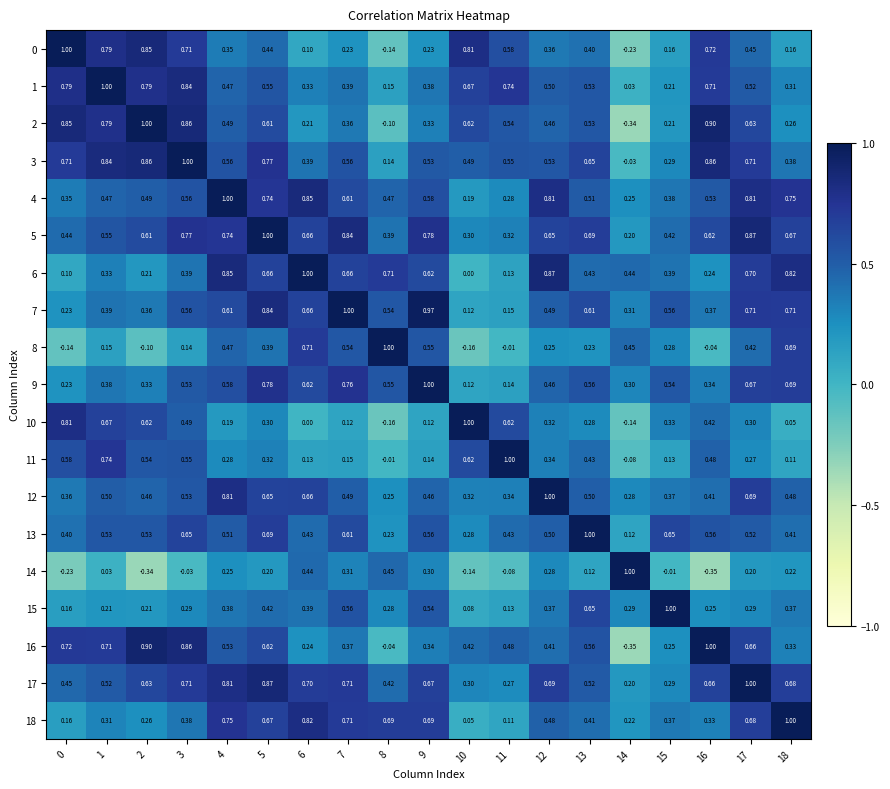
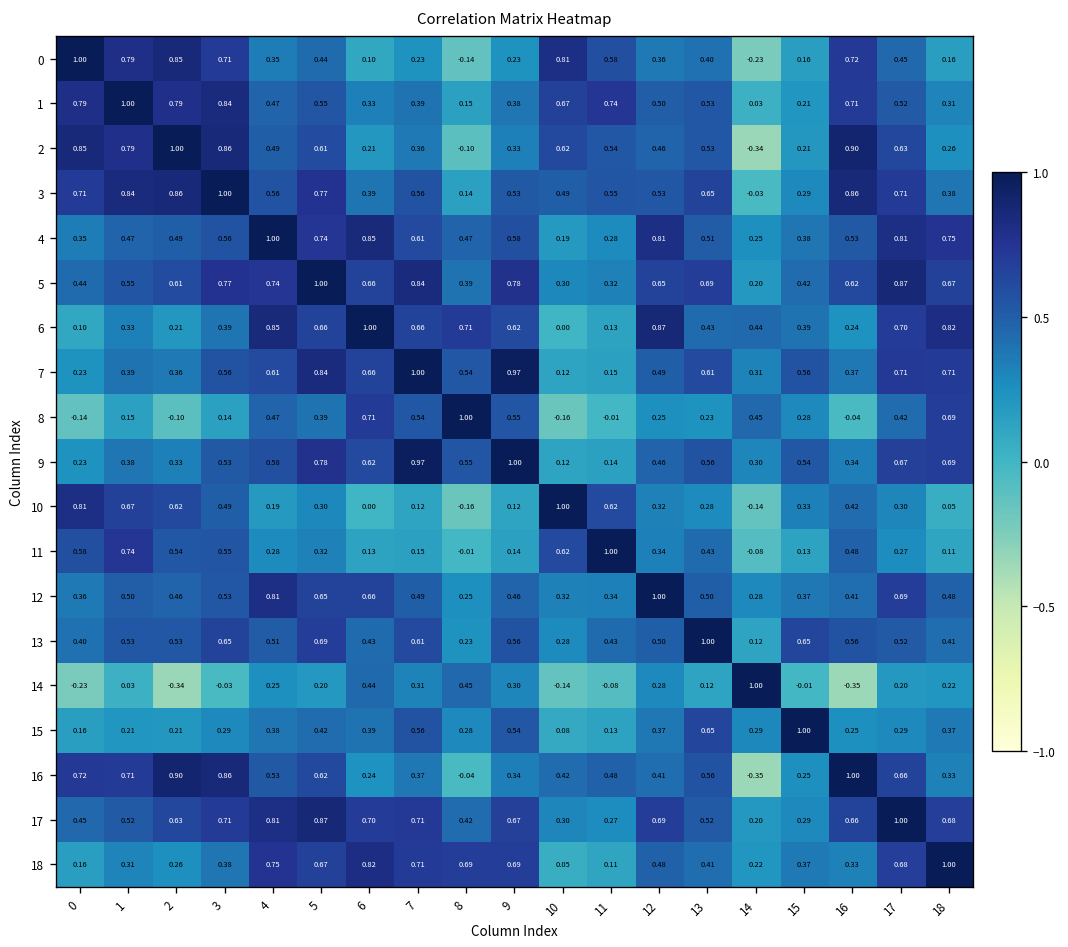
  {
    "9": {
      "0": 0.23,
      "1": 0.38,
      "2": 0.33,
      "3": 0.53,
      "4": 0.58,
      "5": 0.78,
      "6": 0.62,
-     "7": 0.76,
+     "7": 0.97,
      "8": 0.55,
      "9": 1.00,
      "10": 0.12,
      "11": 0.14,
      "12": 0.46,
      "13": 0.56,
      "14": 0.30,
      "15": 0.54,
      "16": 0.34,
      "17": 0.67,
      "18": 0.69
    }
  }
